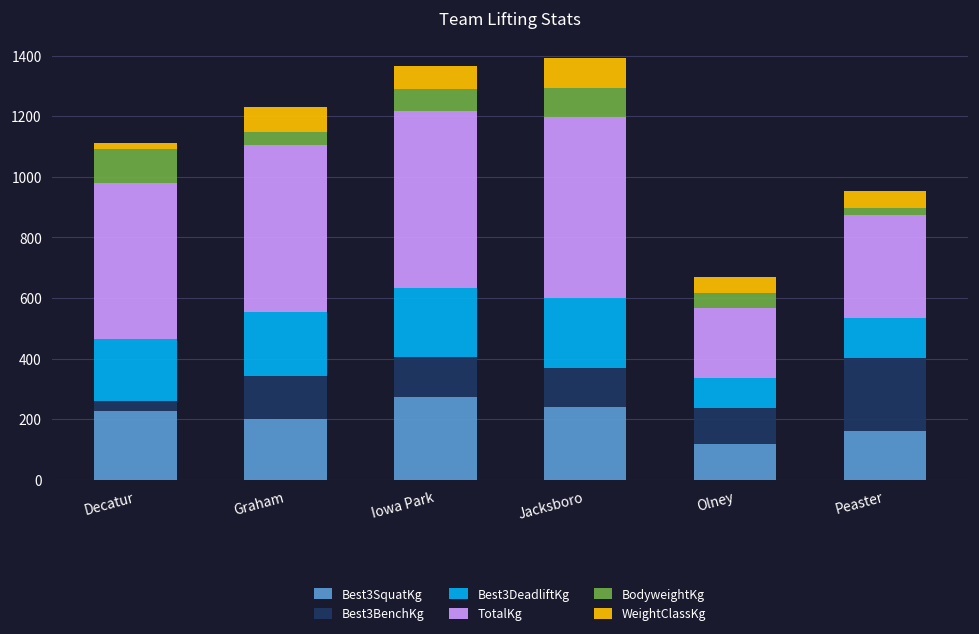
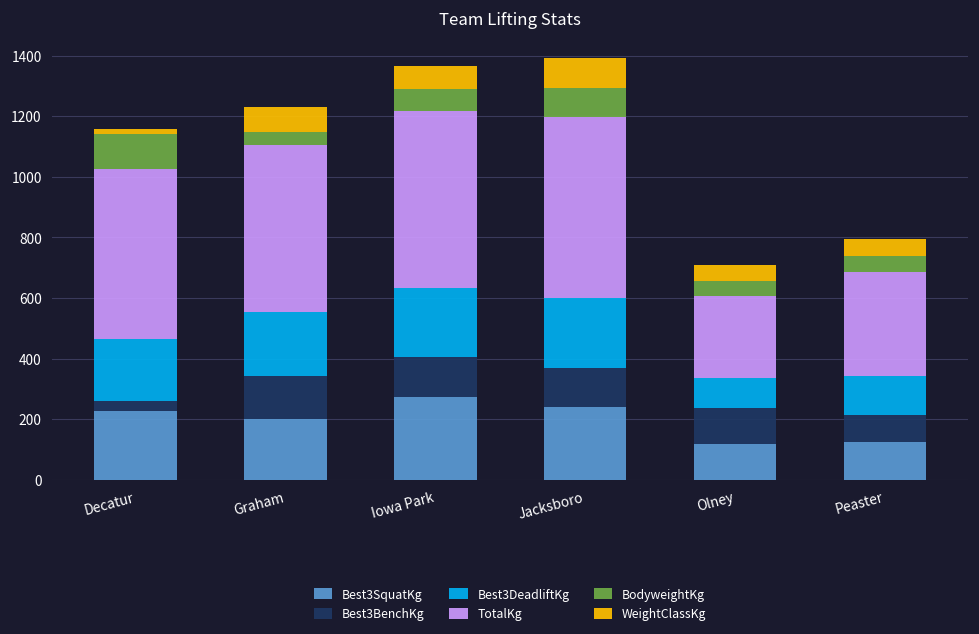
  {
    "Best3SquatKg": {
      "Decatur": 230,
      "Graham": 200,
      "Iowa Park": 270,
      "Jacksboro": 240,
      "Olney": 120,
-     "Peaster": 160
+     "Peaster": 120
    },
    "Best3BenchKg": {
      "Decatur": 30,
      "Graham": 140,
      "Iowa Park": 130,
      "Jacksboro": 130,
      "Olney": 120,
-     "Peaster": 240
+     "Peaster": 90
    },
    "Best3DeadliftKg": {
      "Decatur": 210,
      "Graham": 210,
      "Iowa Park": 230,
      "Jacksboro": 230,
      "Olney": 100,
      "Peaster": 130
    },
    "TotalKg": {
-     "Decatur": 510,
+     "Decatur": 560,
      "Graham": 550,
      "Iowa Park": 580,
      "Jacksboro": 600,
-     "Olney": 230,
+     "Olney": 270,
      "Peaster": 340
    },
    "BodyweightKg": {
      "Decatur": 110,
      "Graham": 40,
      "Iowa Park": 70,
      "Jacksboro": 100,
      "Olney": 50,
-     "Peaster": 20
+     "Peaster": 50
    },
    "WeightClassKg": {
      "Decatur": 20,
      "Graham": 80,
      "Iowa Park": 70,
      "Jacksboro": 100,
      "Olney": 50,
      "Peaster": 60
    }
  }
